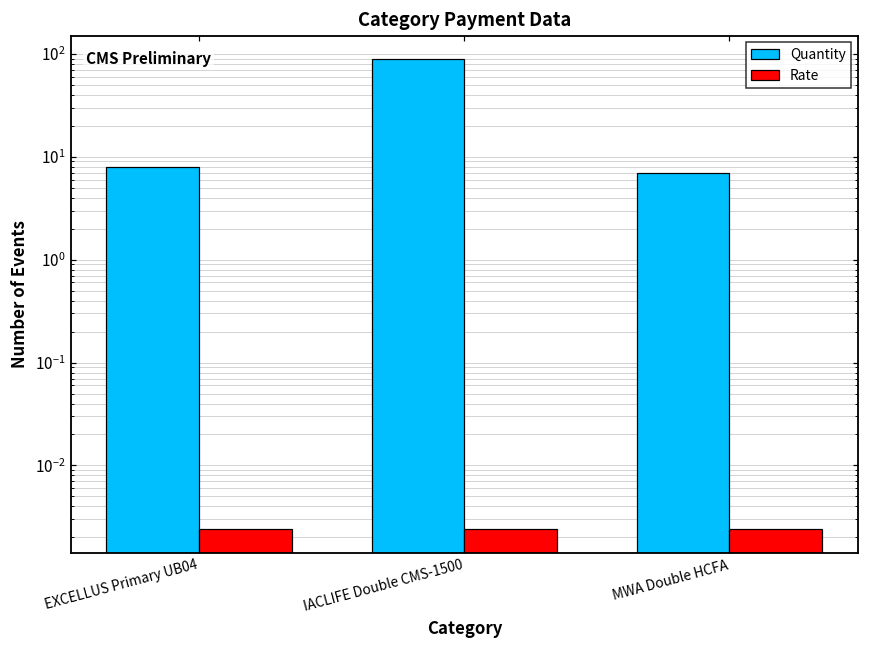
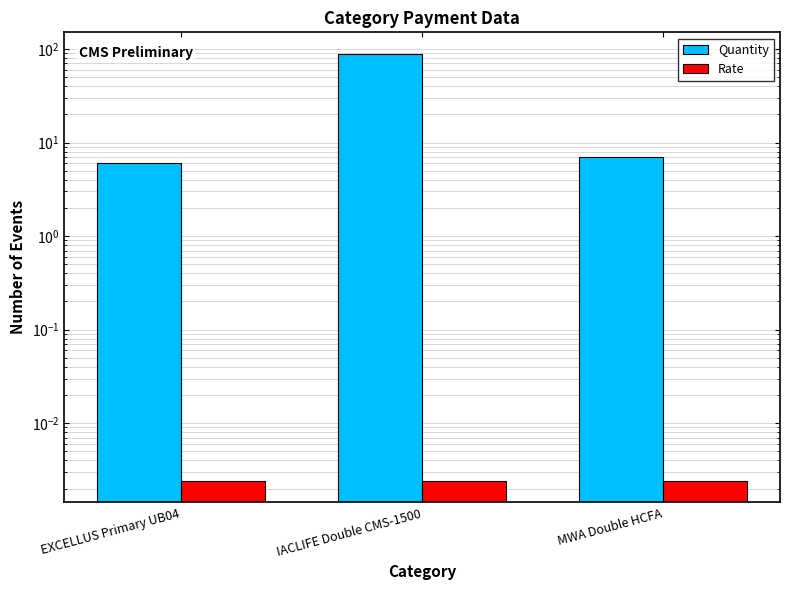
  {
    "Quantity": {
-     "EXCELLUS Primary UB04": 8,
+     "EXCELLUS Primary UB04": 6,
      "IACLIFE Double CMS-1500": 90,
      "MWA Double HCFA": 7
    },
    "Rate": {
      "EXCELLUS Primary UB04": 0.0024,
      "IACLIFE Double CMS-1500": 0.0024,
      "MWA Double HCFA": 0.0024
    }
  }
